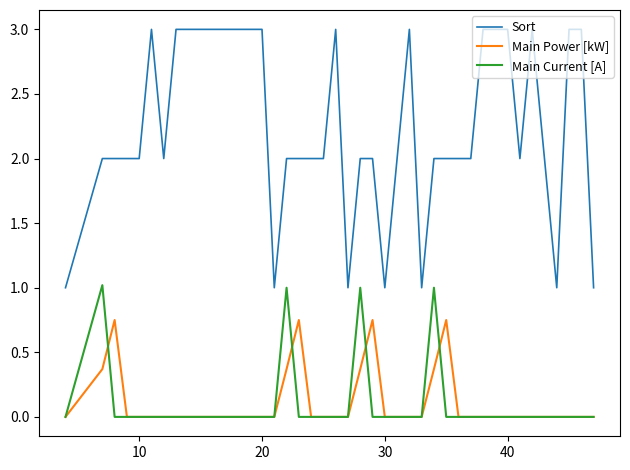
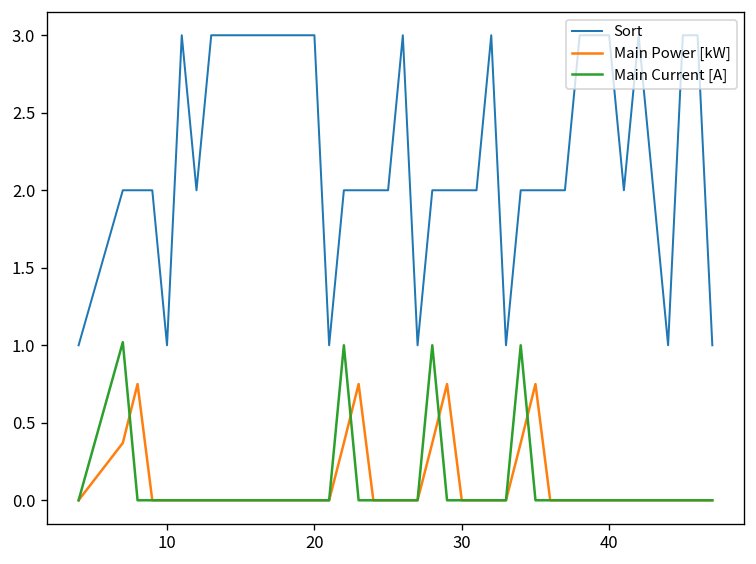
  {
    "Sort": {
-     "10": 2,
+     "10": 1,
      "20": 3,
-     "30": 1
+     "30": 2
    }
  }
